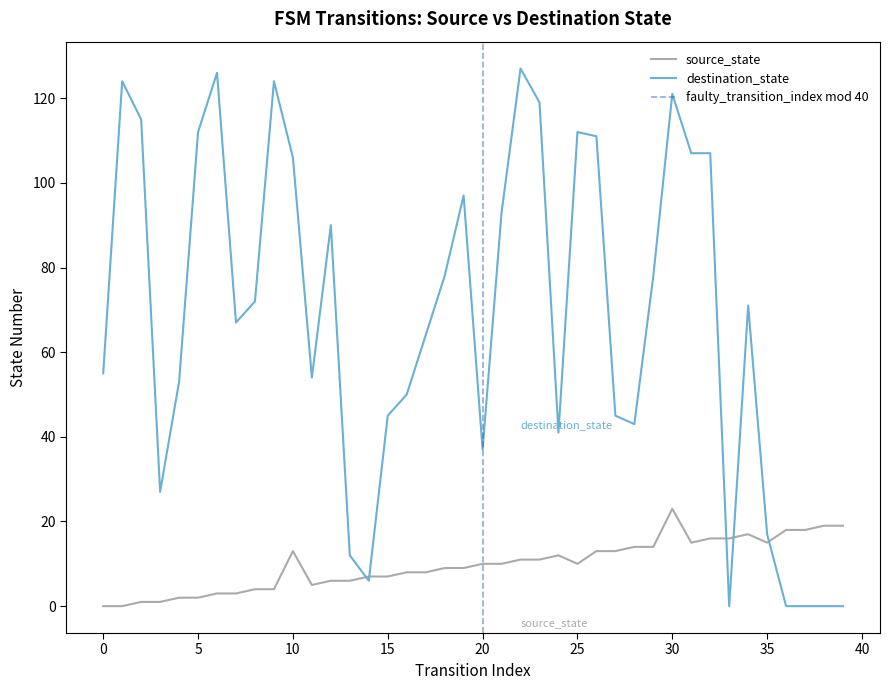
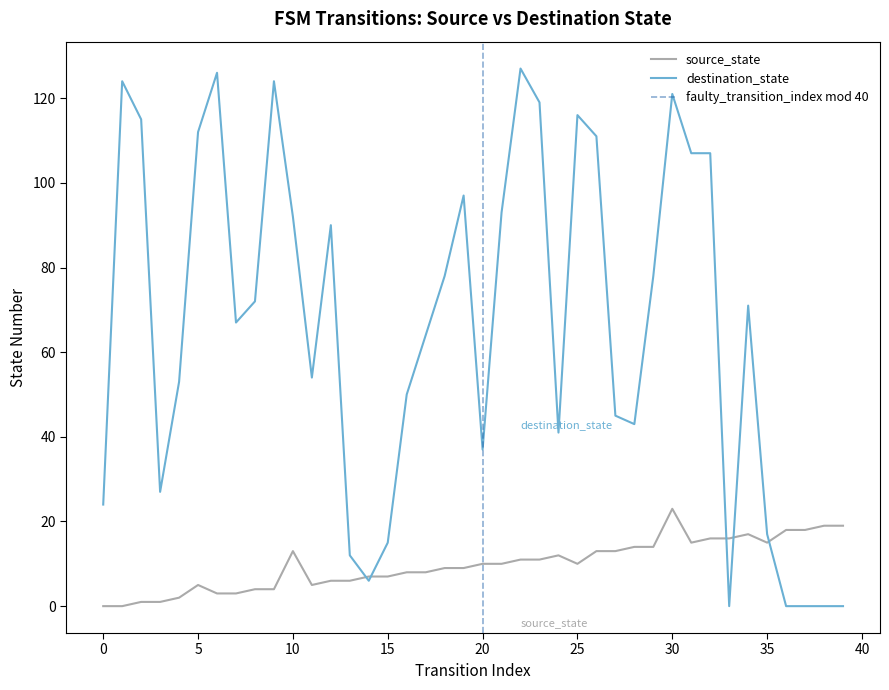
  {
    "source_state": {
      "0": 0,
-     "5": 2,
+     "5": 5,
      "10": 13,
      "15": 7,
      "20": 10,
      "25": 10,
      "30": 23,
      "35": 15
    },
    "destination_state": {
-     "0": 55,
+     "0": 24,
      "5": 112,
-     "10": 106,
-     "15": 45,
+     "10": 92,
+     "15": 15,
      "20": 37,
-     "25": 112,
+     "25": 116,
      "30": 121,
      "35": 17
    }
  }
